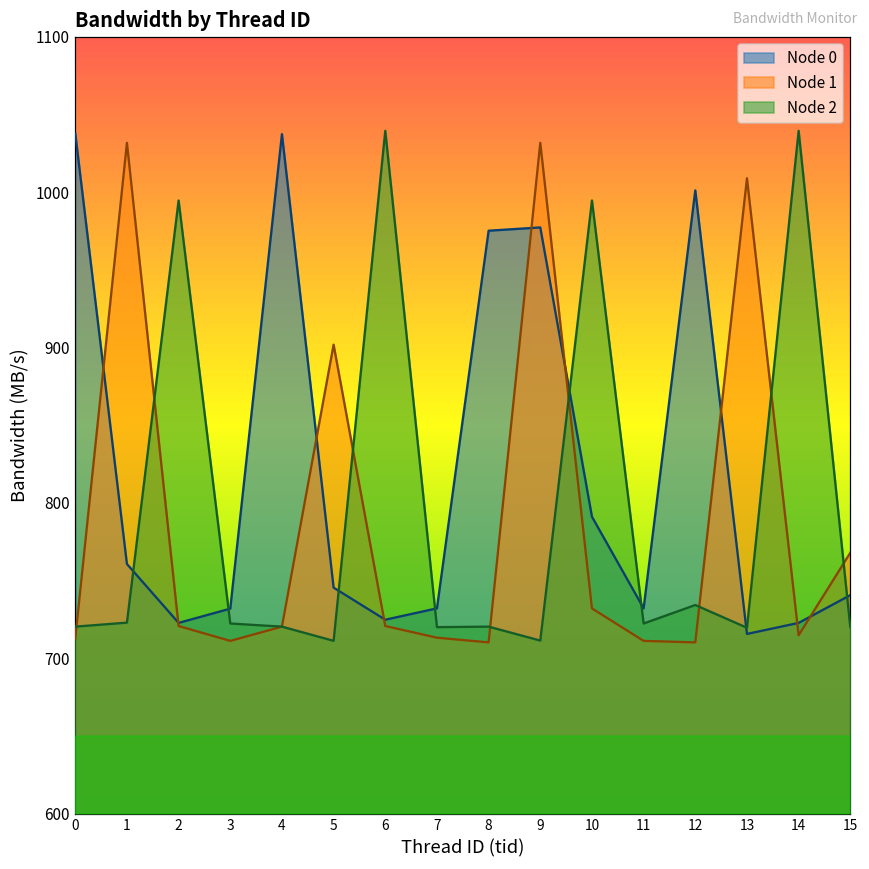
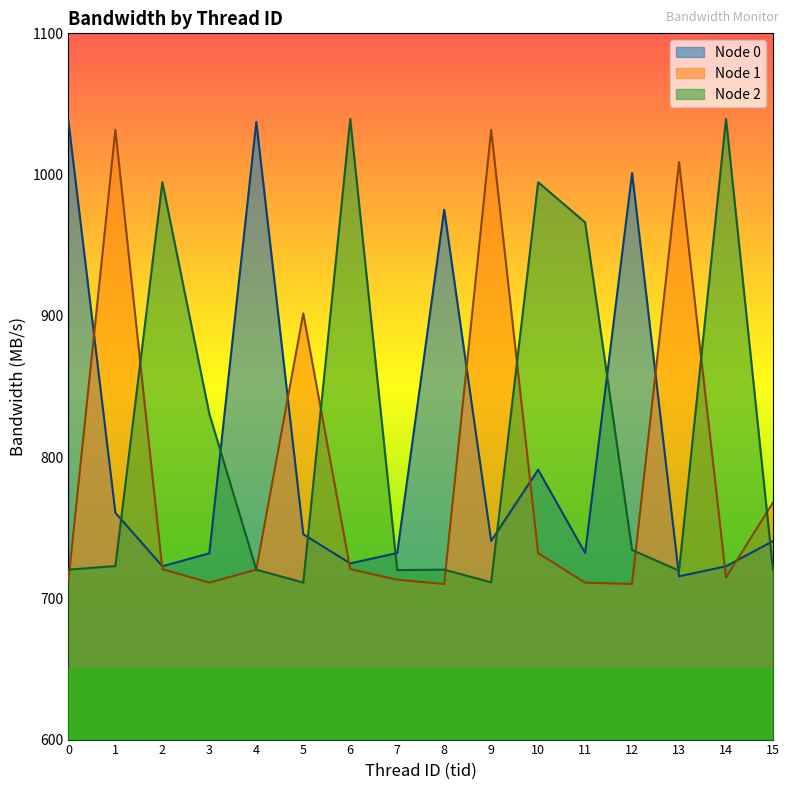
  {
    "Node 0": {
      "0": 1038,
      "1": 761,
      "2": 723,
      "3": 732,
      "4": 1037,
      "5": 745,
      "6": 725,
      "7": 732,
      "8": 975,
-     "9": 977,
+     "9": 741,
      "10": 791,
      "11": 732,
      "12": 1001,
      "13": 716,
      "14": 723,
      "15": 741
    },
    "Node 1": {
      "0": 713,
      "1": 1032,
      "2": 721,
      "3": 711,
      "5": 902,
      "6": 721,
      "7": 713,
      "8": 710,
      "9": 1032,
      "10": 732,
      "11": 711,
      "12": 710,
      "13": 1009,
      "14": 715,
      "15": 768
    },
    "Node 2": {
      "0": 720,
      "1": 723,
      "2": 995,
-     "3": 722,
+     "3": 831,
      "5": 711,
      "6": 1039,
      "7": 720,
      "8": 720,
      "9": 711,
      "10": 995,
-     "11": 722,
+     "11": 966,
      "12": 734,
      "13": 720,
      "14": 1039,
      "15": 720
    }
  }
